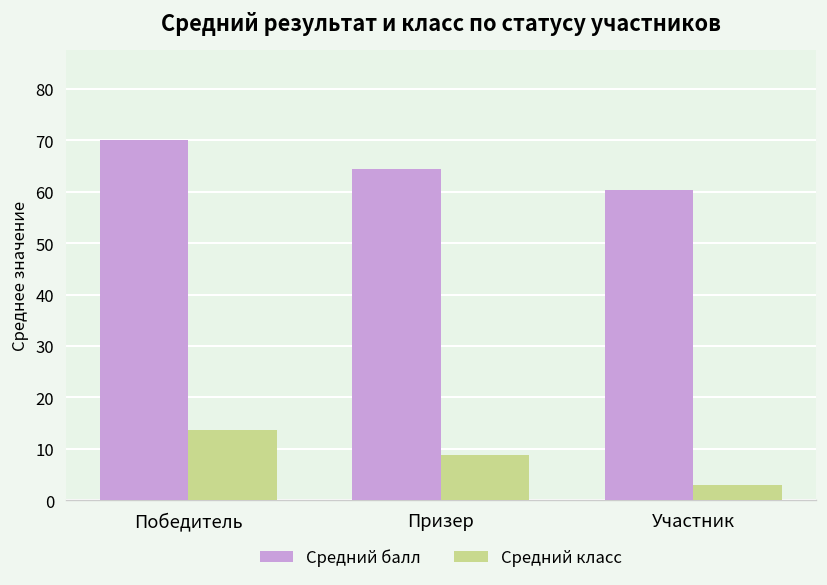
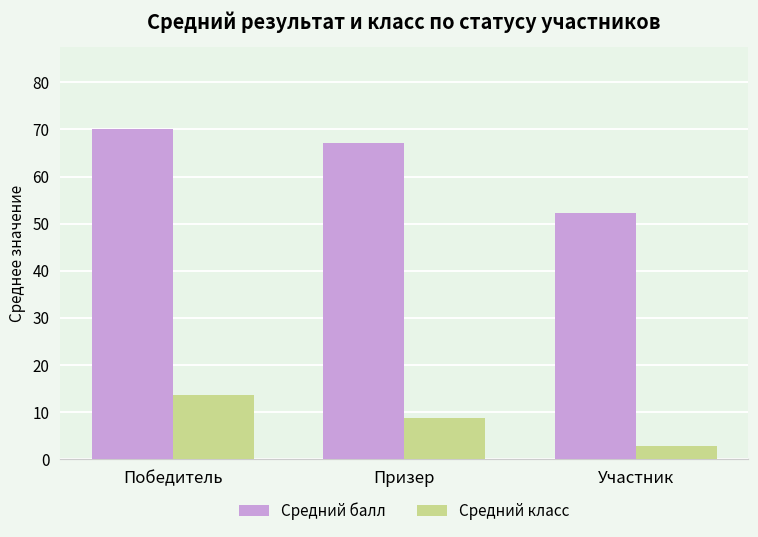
  {
    "Средний балл": {
      "Победитель": 70,
-     "Призер": 65,
-     "Участник": 60
+     "Призер": 67,
+     "Участник": 52
    },
    "Средний класс": {
      "Победитель": 14,
      "Призер": 9,
      "Участник": 3
    }
  }
